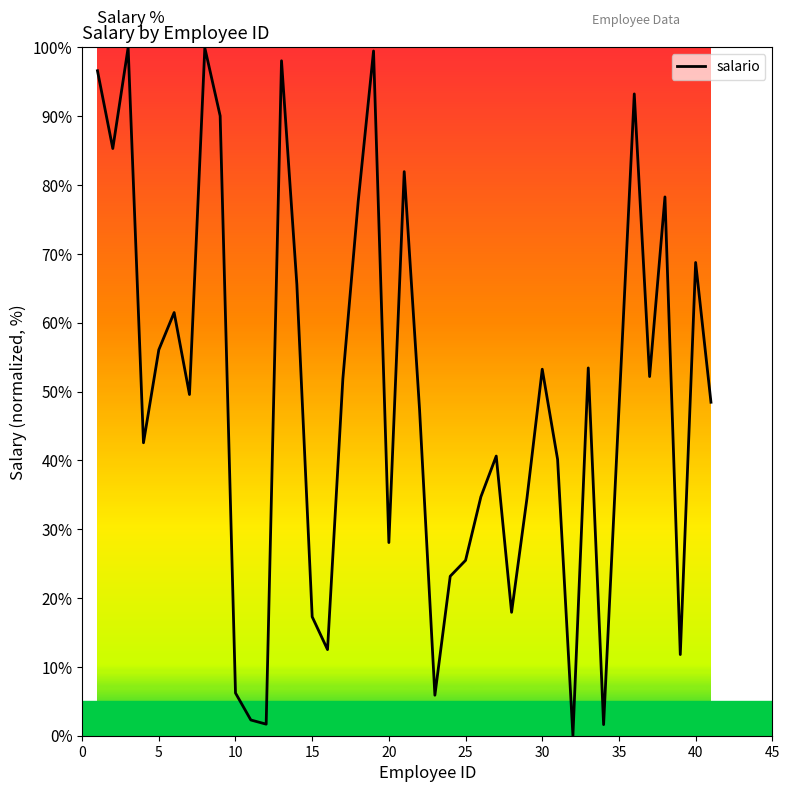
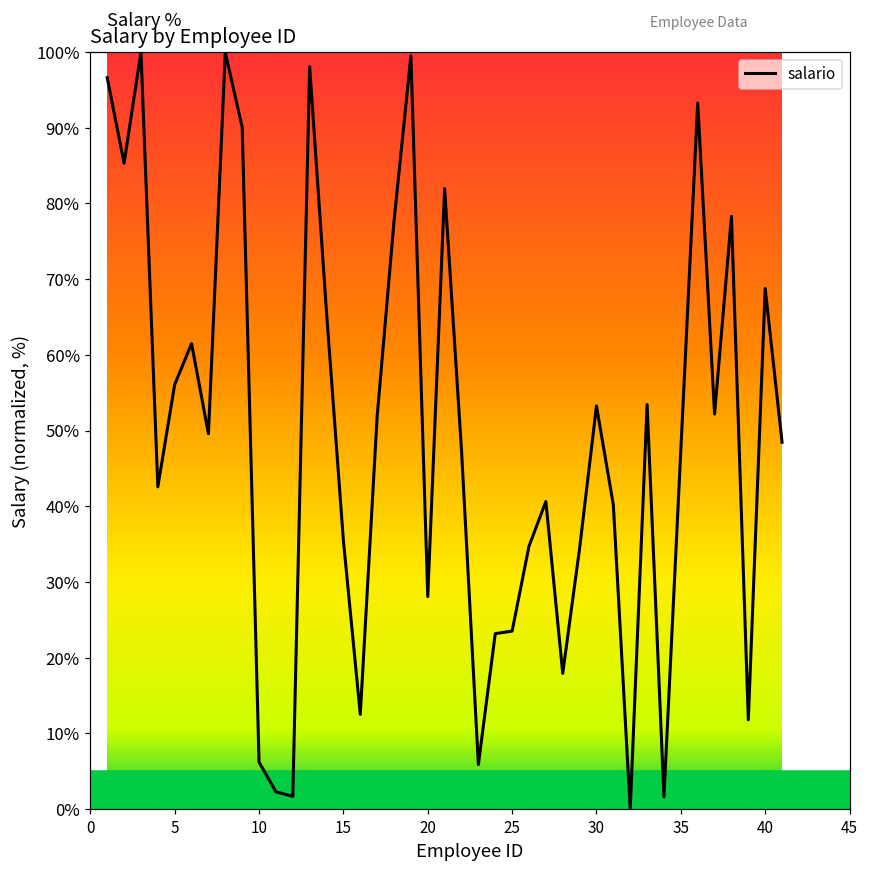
  {
    "5": "56%",
    "10": "6%",
-   "15": "17%",
+   "15": "35%",
    "20": "28%",
-   "25": "25%",
+   "25": "24%",
    "30": "53%",
    "40": "69%"
  }
